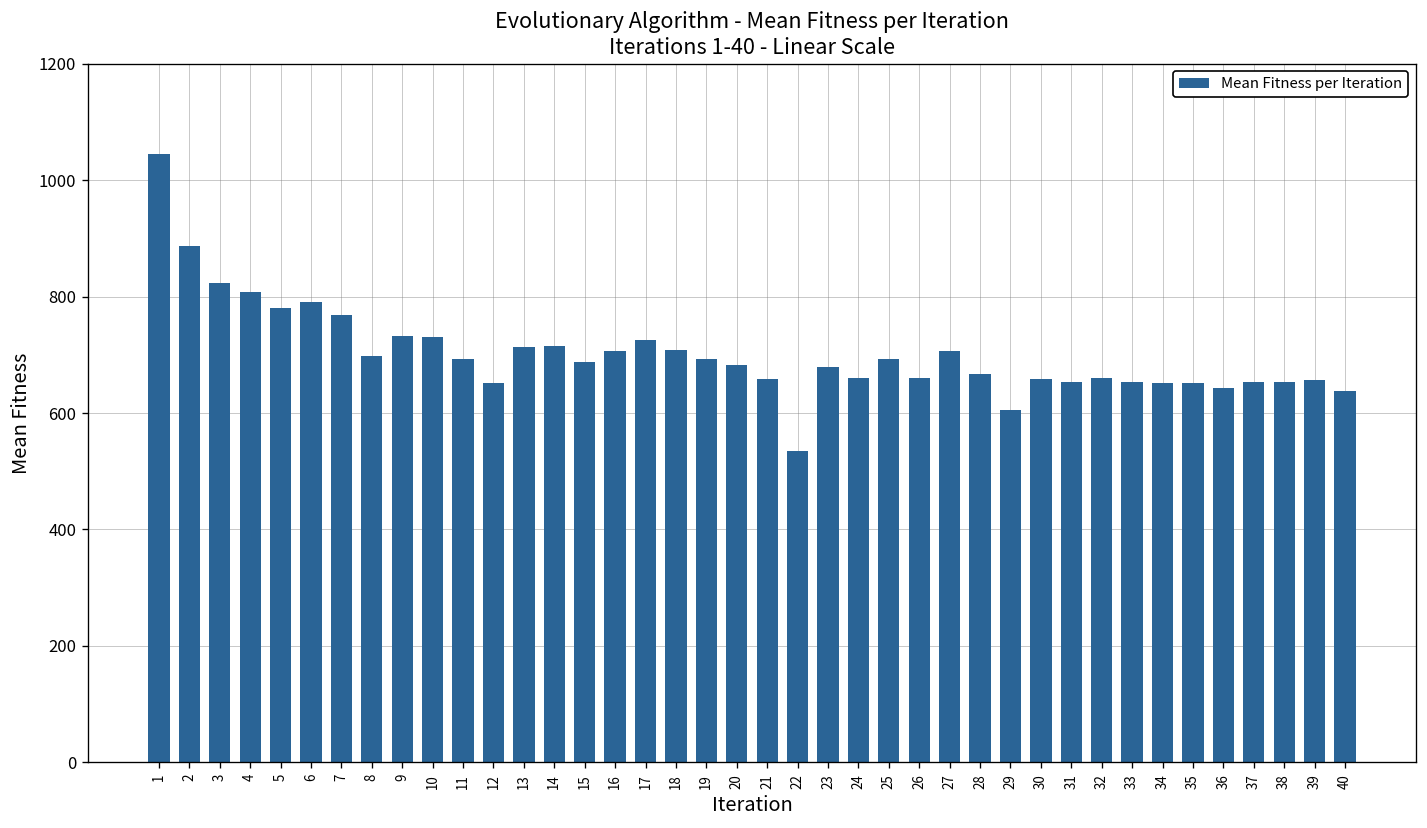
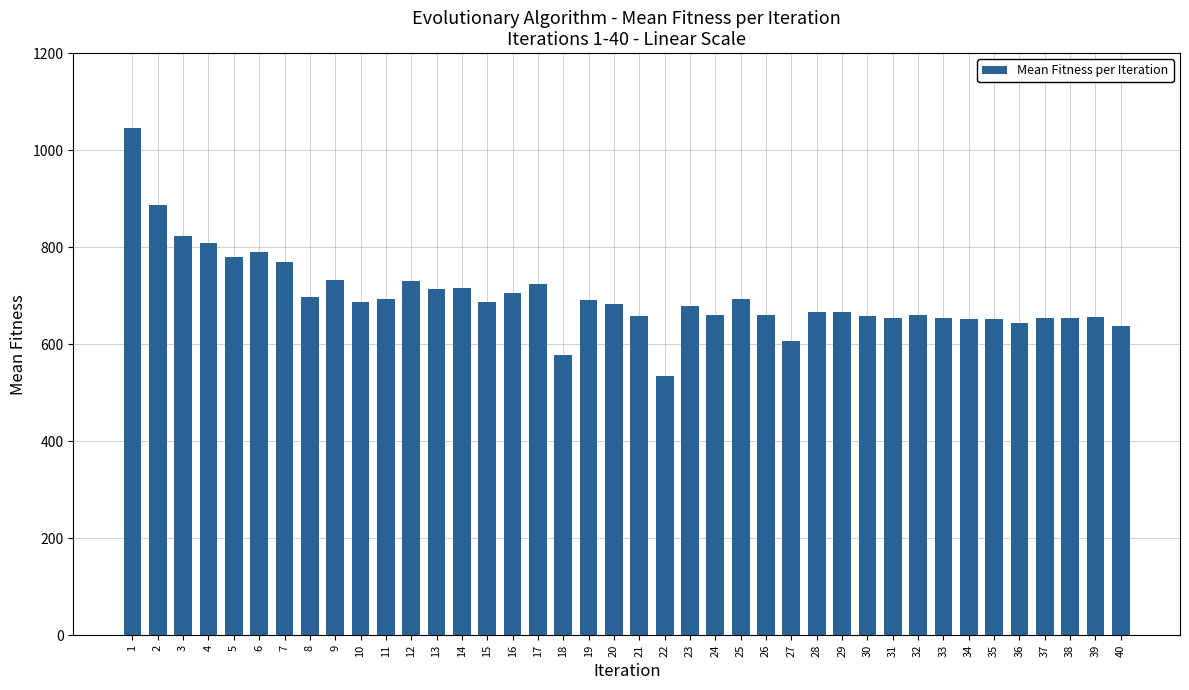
  {
    "1": 1050,
    "2": 890,
    "3": 820,
    "4": 810,
    "5": 780,
    "6": 790,
    "7": 770,
    "8": 700,
    "9": 730,
-   "10": 730,
+   "10": 690,
    "11": 690,
-   "12": 650,
+   "12": 730,
    "13": 710,
    "14": 720,
    "15": 690,
    "16": 710,
    "17": 730,
-   "18": 710,
+   "18": 580,
    "19": 690,
    "20": 680,
    "21": 660,
    "22": 540,
    "23": 680,
    "24": 660,
    "25": 690,
    "26": 660,
-   "27": 710,
+   "27": 610,
    "28": 670,
-   "29": 610,
+   "29": 670,
    "30": 660,
    "31": 650,
    "32": 660,
    "33": 650,
    "34": 650,
    "35": 650,
    "36": 640,
    "37": 650,
    "38": 650,
    "39": 660,
    "40": 640
  }
